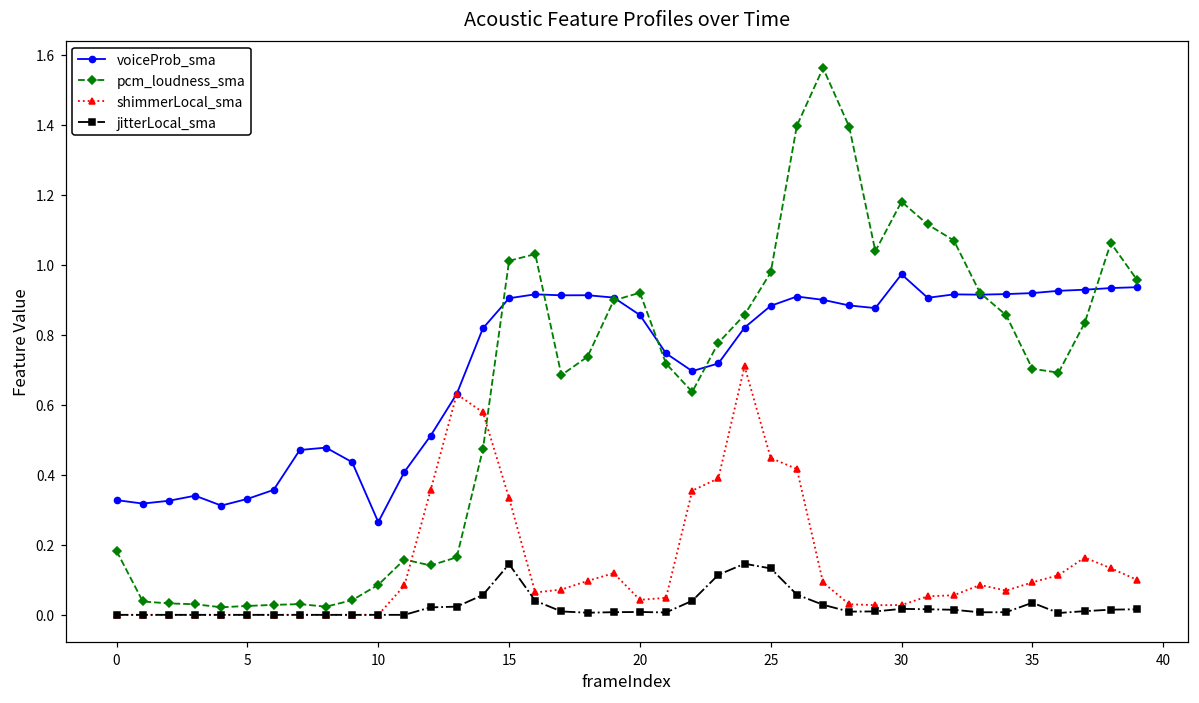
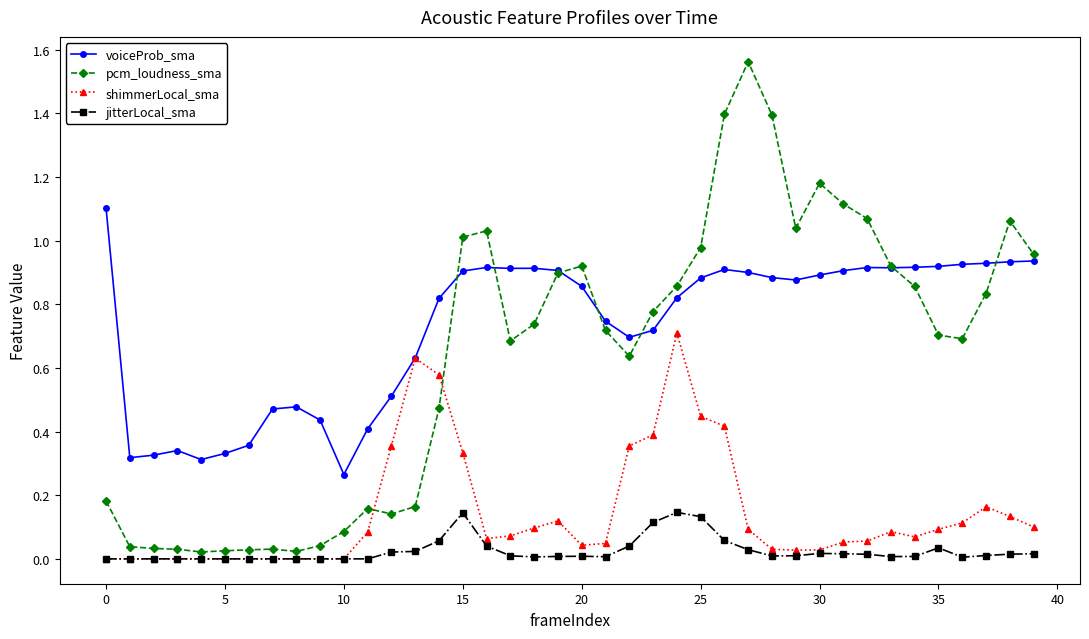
  {
    "voiceProb_sma": {
-     "0": 0.33,
+     "0": 1.10,
      "5": 0.33,
      "10": 0.27,
      "15": 0.90,
      "20": 0.86,
      "25": 0.88,
-     "30": 0.97,
+     "30": 0.89,
      "35": 0.92
    },
    "pcm_loudness_sma": {
      "0": 0.18,
      "5": 0.03,
      "10": 0.09,
      "15": 1.01,
      "20": 0.92,
      "25": 0.98,
      "30": 1.18,
      "35": 0.70
    },
    "shimmerLocal_sma": {
      "15": 0.33,
      "20": 0.04,
      "25": 0.45,
      "30": 0.03,
      "35": 0.09
    },
    "jitterLocal_sma": {
      "15": 0.14,
      "20": 0.01,
      "25": 0.13,
      "30": 0.02,
      "35": 0.03
    }
  }
